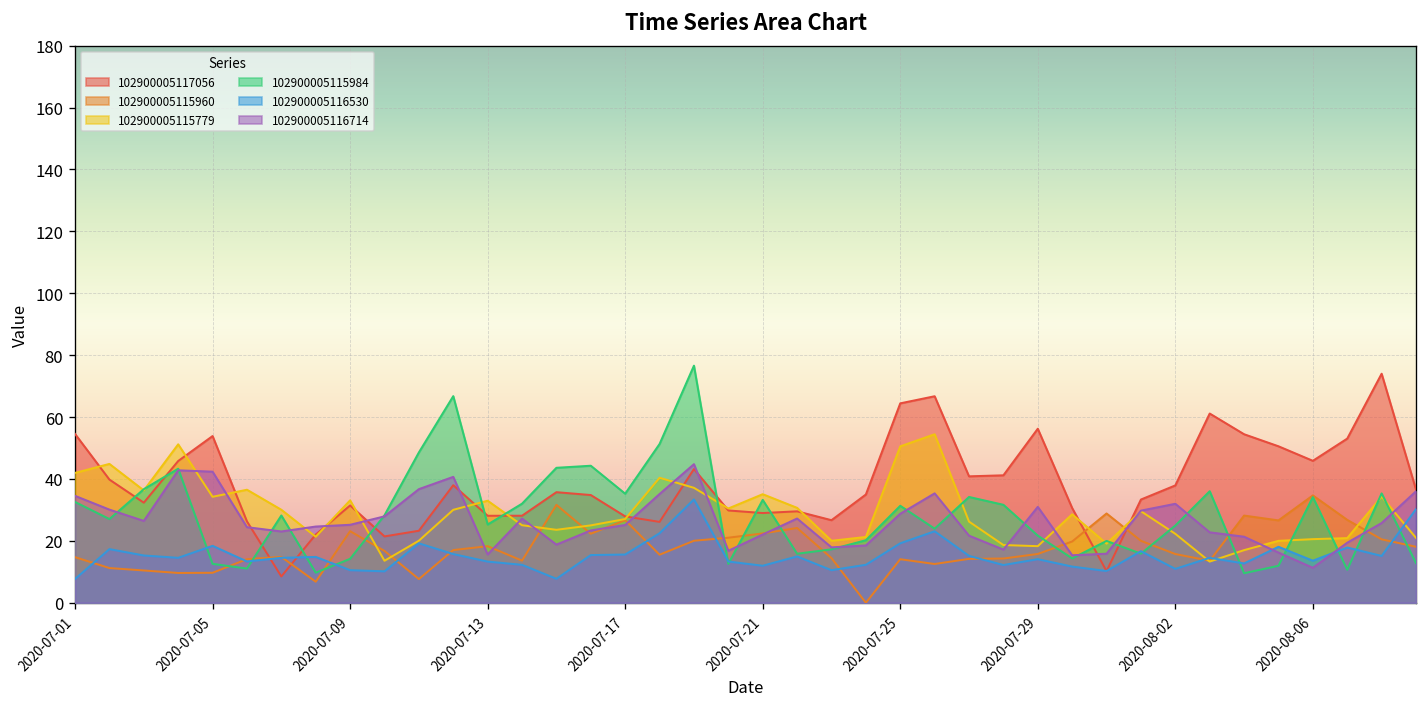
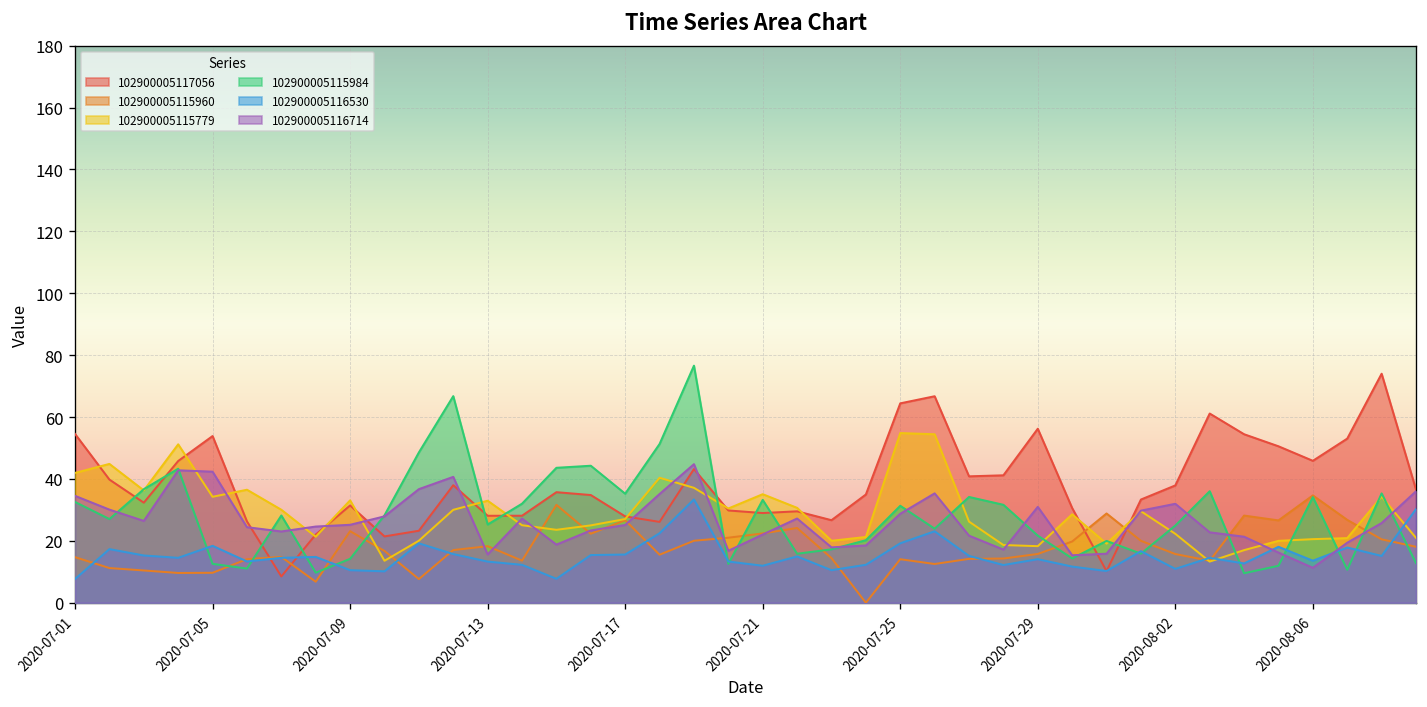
  {
    "102900005115779": {
      "2020-07-01": 42,
      "2020-07-05": 34,
      "2020-07-09": 33,
      "2020-07-13": 33,
      "2020-07-21": 35,
-     "2020-07-25": 51,
+     "2020-07-25": 55,
      "2020-07-29": 18,
      "2020-08-02": 22,
      "2020-08-06": 21
    },
    "102900005115984": {
      "2020-07-01": 33,
      "2020-07-05": 13,
      "2020-07-09": 14,
      "2020-07-13": 25,
      "2020-07-17": 35,
      "2020-07-21": 33,
      "2020-07-25": 31,
      "2020-07-29": 22,
      "2020-08-02": 25
    },
    "102900005116530": {
      "2020-07-01": 8,
      "2020-07-05": 18,
      "2020-07-09": 11,
      "2020-07-13": 13,
      "2020-07-17": 16,
      "2020-07-21": 12,
      "2020-07-25": 19,
      "2020-07-29": 14,
      "2020-08-02": 11,
      "2020-08-06": 14
    },
    "102900005116714": {
      "2020-07-01": 35,
      "2020-07-05": 42,
      "2020-07-09": 25,
      "2020-07-13": 16,
      "2020-07-17": 25,
      "2020-07-25": 29,
      "2020-07-29": 31,
      "2020-08-02": 32,
      "2020-08-06": 11
    }
  }
